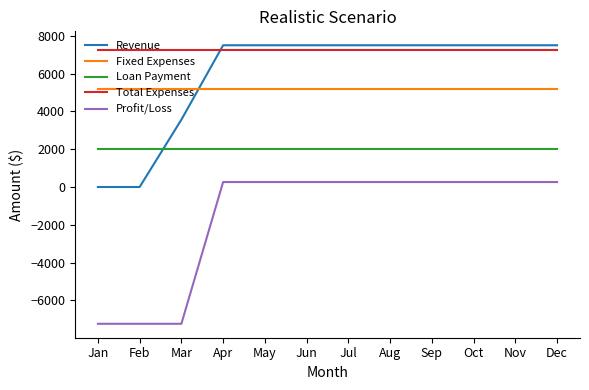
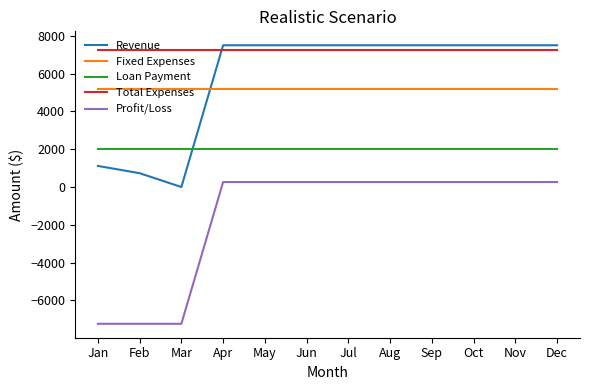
  {
    "Revenue": {
-     "Jan": 0,
-     "Feb": 0,
-     "Mar": 3600,
+     "Jan": 1100,
+     "Feb": 700,
+     "Mar": 0,
      "Apr": 7500,
      "May": 7500,
      "Jun": 7500,
      "Jul": 7500,
      "Aug": 7500,
      "Sep": 7500,
      "Oct": 7500,
      "Nov": 7500,
      "Dec": 7500
    },
    "Fixed Expenses": {
      "Jan": 5200,
      "Feb": 5200,
      "Mar": 5200,
      "Apr": 5200,
      "May": 5200,
      "Jun": 5200,
      "Jul": 5200,
      "Aug": 5200,
      "Sep": 5200,
      "Oct": 5200,
      "Nov": 5200,
      "Dec": 5200
    },
    "Loan Payment": {
      "Jan": 2000,
      "Feb": 2000,
      "Mar": 2000,
      "Apr": 2000,
      "May": 2000,
      "Jun": 2000,
      "Jul": 2000,
      "Aug": 2000,
      "Sep": 2000,
      "Oct": 2000,
      "Nov": 2000,
      "Dec": 2000
    },
    "Total Expenses": {
      "Jan": 7200,
      "Feb": 7200,
      "Mar": 7200,
      "Apr": 7200,
      "May": 7200,
      "Jun": 7200,
      "Jul": 7200,
      "Aug": 7200,
      "Sep": 7200,
      "Oct": 7200,
      "Nov": 7200,
      "Dec": 7200
    },
    "Profit/Loss": {
      "Jan": -7200,
      "Feb": -7200,
      "Mar": -7200,
      "Apr": 300,
      "May": 300,
      "Jun": 300,
      "Jul": 300,
      "Aug": 300,
      "Sep": 300,
      "Oct": 300,
      "Nov": 300,
      "Dec": 300
    }
  }
